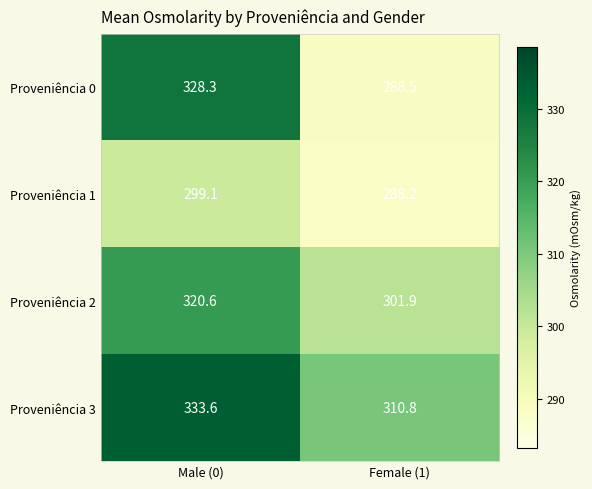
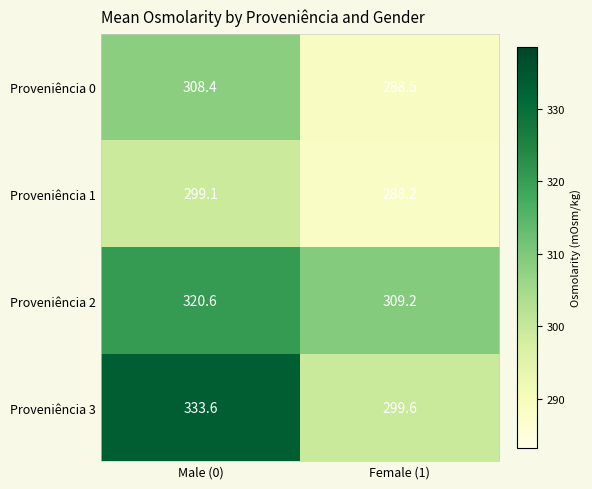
  {
    "Proveniência 0": {
-     "Male (0)": 328.3,
+     "Male (0)": 308.4,
      "Female (1)": 288.5
    },
    "Proveniência 1": {
      "Male (0)": 299.1,
      "Female (1)": 288.2
    },
    "Proveniência 2": {
      "Male (0)": 320.6,
-     "Female (1)": 301.9
+     "Female (1)": 309.2
    },
    "Proveniência 3": {
      "Male (0)": 333.6,
-     "Female (1)": 310.8
+     "Female (1)": 299.6
    }
  }
